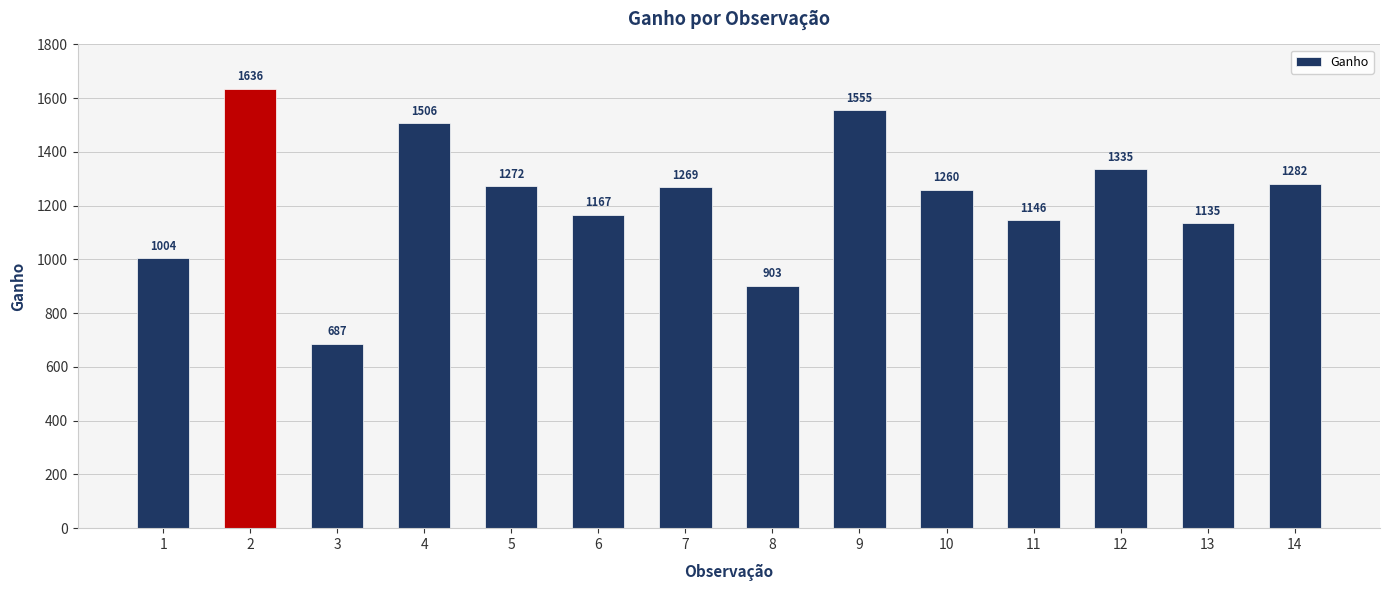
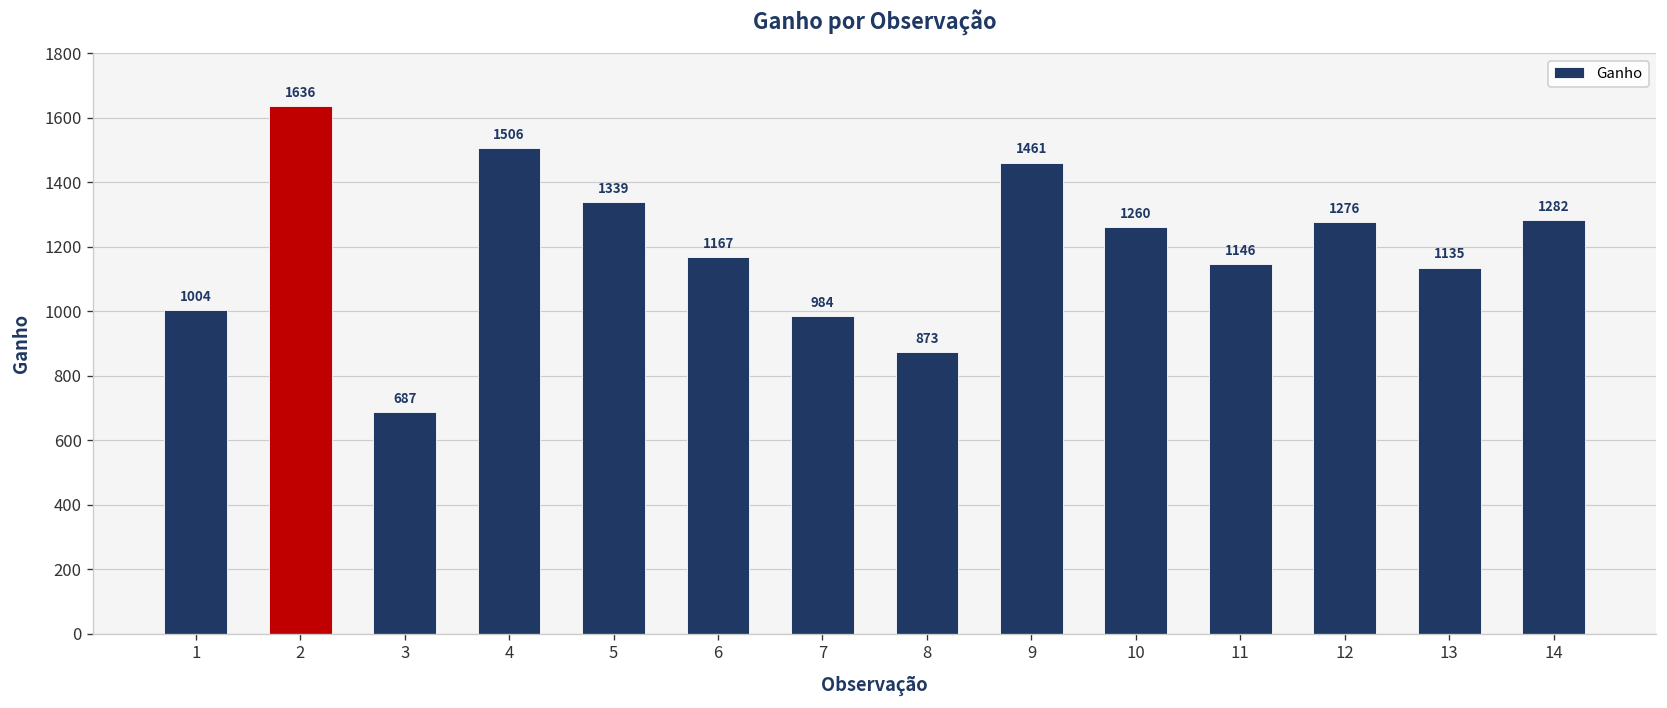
  {
    "1": 1004,
    "2": 1636,
    "3": 687,
    "4": 1506,
-   "5": 1272,
+   "5": 1339,
    "6": 1167,
-   "7": 1269,
-   "8": 903,
-   "9": 1555,
+   "7": 984,
+   "8": 873,
+   "9": 1461,
    "10": 1260,
    "11": 1146,
-   "12": 1335,
+   "12": 1276,
    "13": 1135,
    "14": 1282
  }
